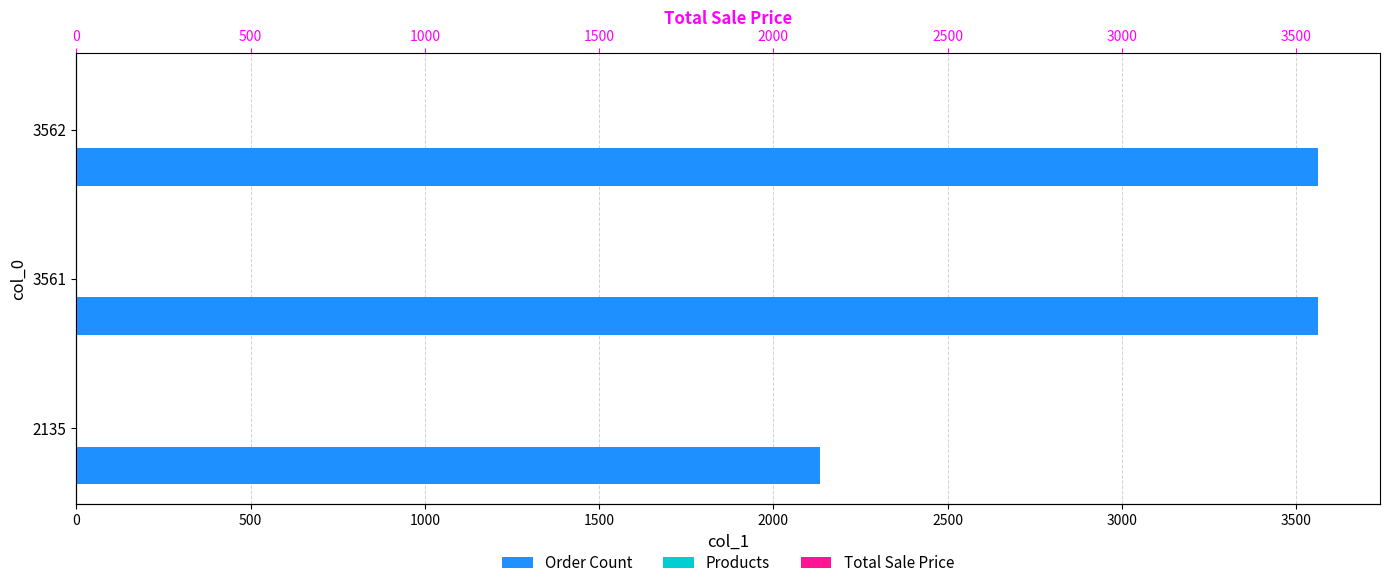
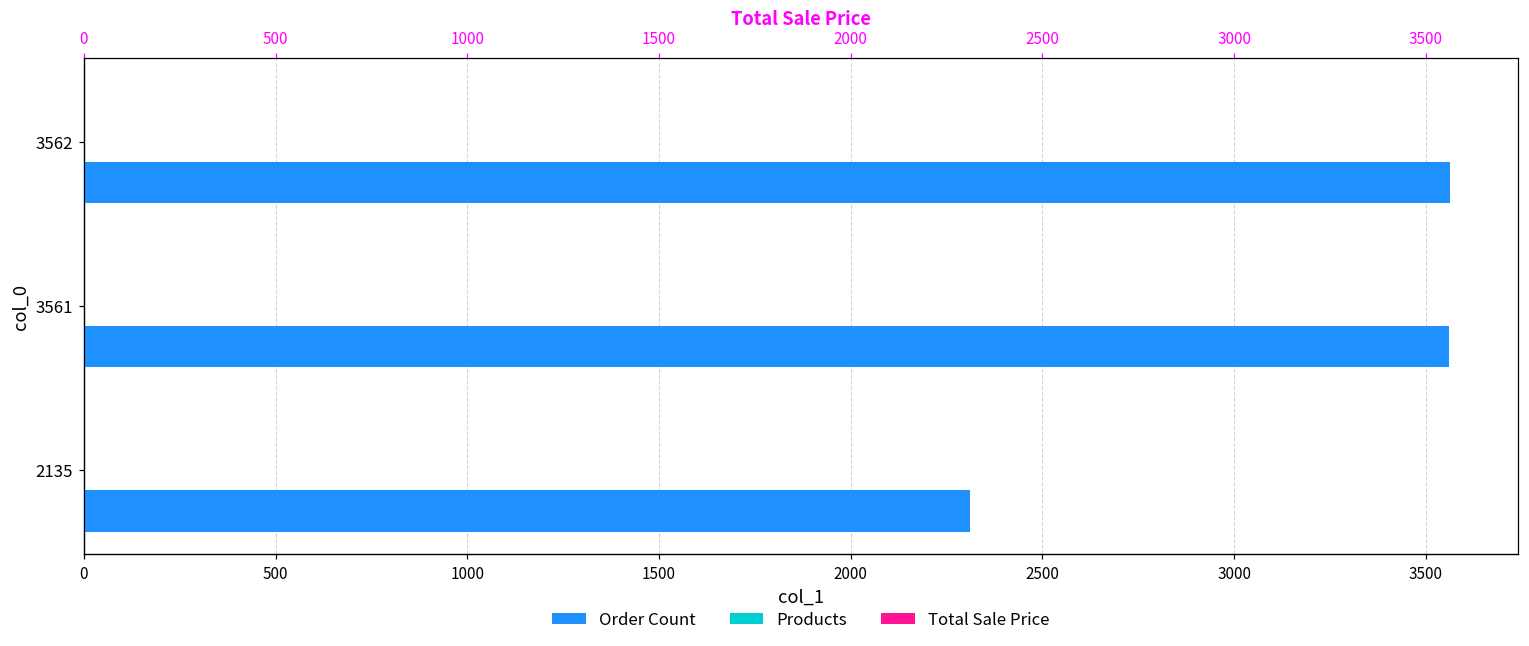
  {
    "Order Count": {
      "3562": 3560,
      "3561": 3560,
-     "2135": 2140
+     "2135": 2310
    }
  }
